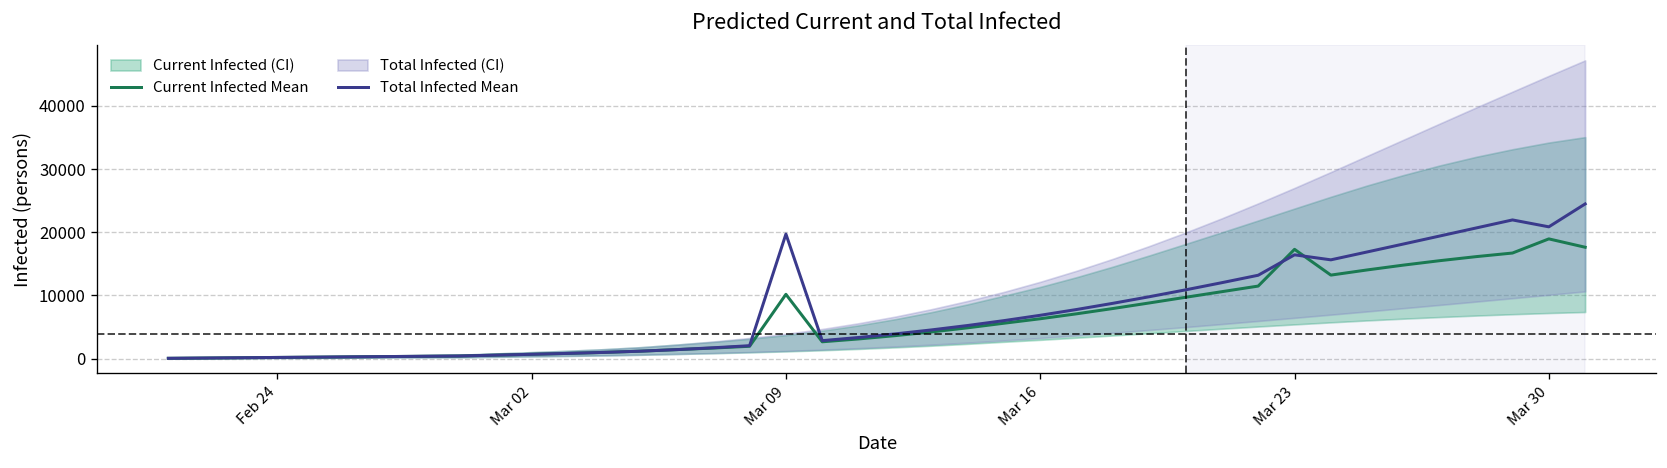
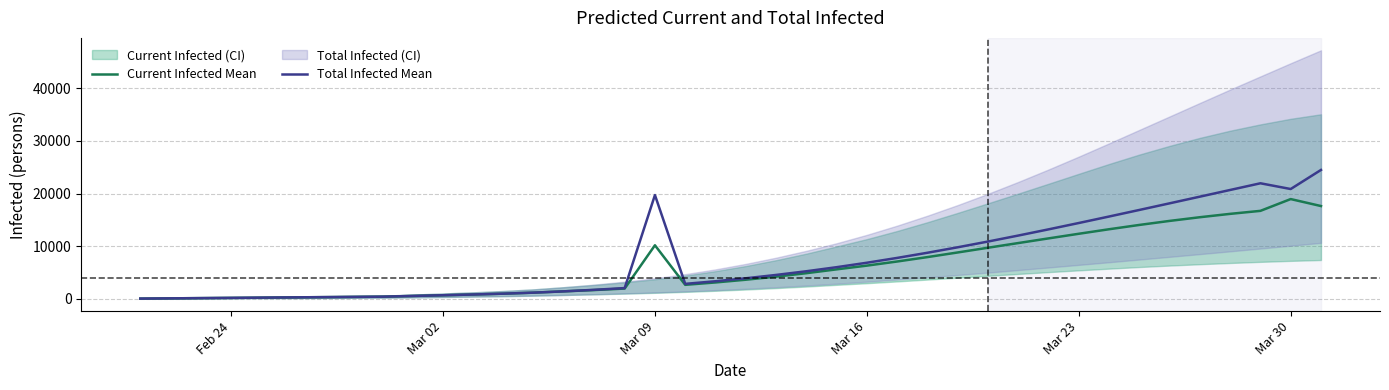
  {
    "Current Infected Mean": {
      "Mar 09": 10000,
      "Mar 16": 6000,
-     "Mar 23": 17000,
+     "Mar 23": 12000,
      "Mar 30": 19000
    },
    "Total Infected Mean": {
      "Mar 09": 20000,
      "Mar 16": 7000,
-     "Mar 23": 16000,
+     "Mar 23": 14000,
      "Mar 30": 21000
    }
  }
